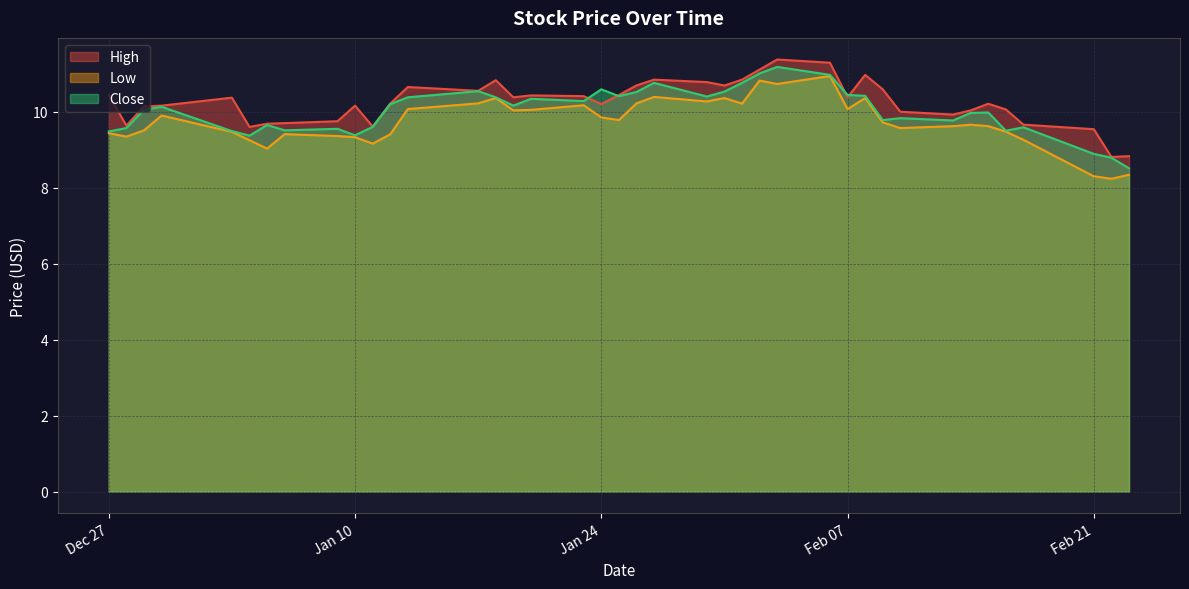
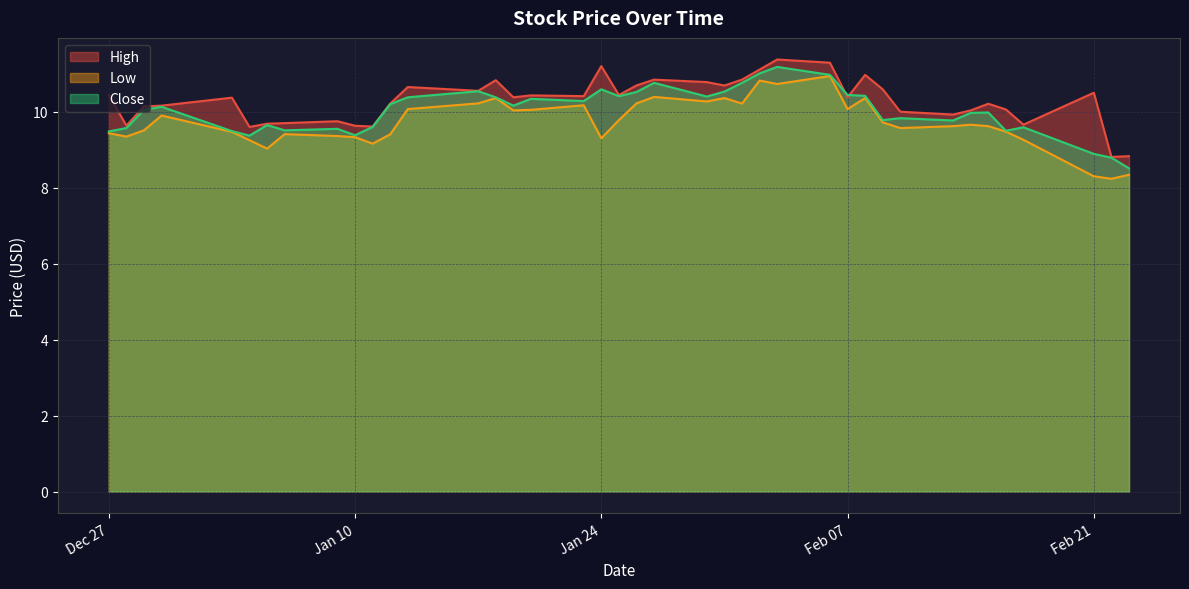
  {
    "High": {
-     "Jan 10": 10.2,
-     "Jan 24": 10.2,
-     "Feb 21": 9.5
+     "Jan 10": 9.6,
+     "Jan 24": 11.2,
+     "Feb 21": 10.5
    },
    "Low": {
-     "Jan 24": 9.9,
+     "Jan 24": 9.3,
      "Feb 07": 10.1,
      "Feb 21": 8.3
    },
    "Close": {
      "Jan 24": 10.6,
      "Feb 21": 8.9
    }
  }
